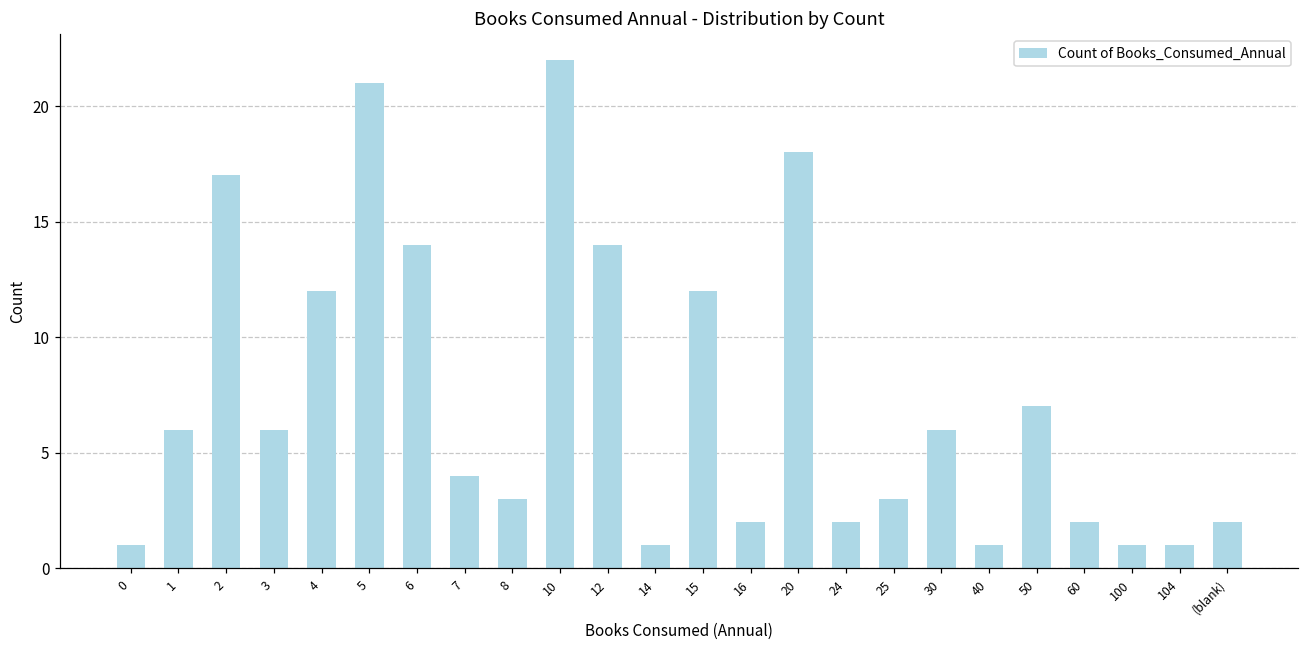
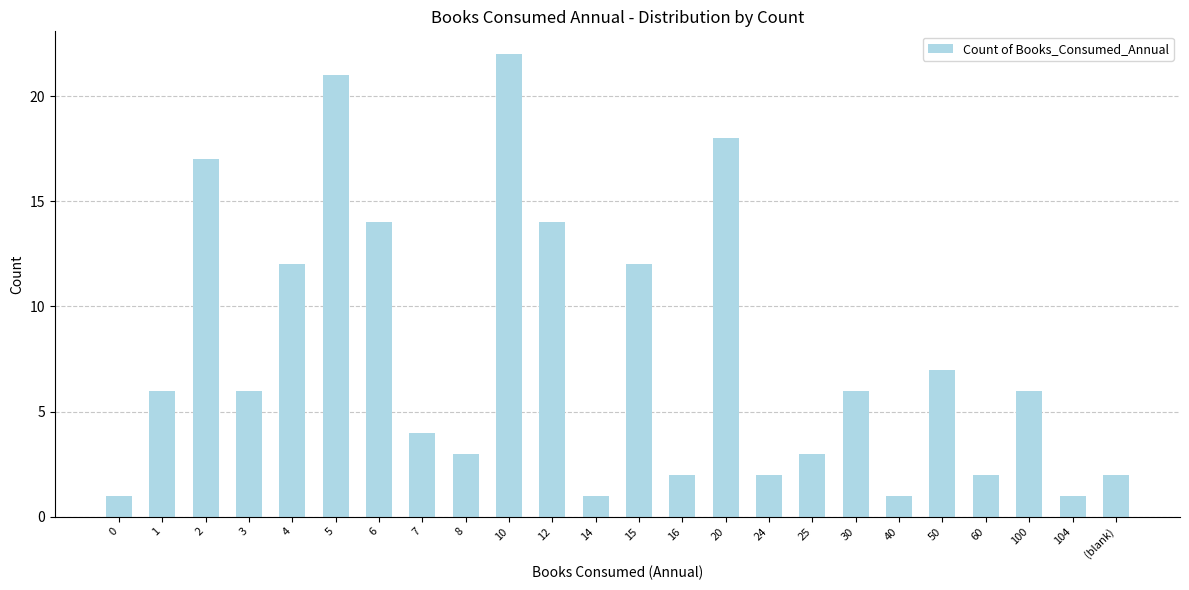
  {
    "0": 1,
    "1": 6,
    "2": 17,
    "3": 6,
    "4": 12,
    "5": 21,
    "6": 14,
    "7": 4,
    "8": 3,
    "10": 22,
    "12": 14,
    "14": 1,
    "15": 12,
    "16": 2,
    "20": 18,
    "24": 2,
    "25": 3,
    "30": 6,
    "40": 1,
    "50": 7,
    "60": 2,
-   "100": 1,
+   "100": 6,
    "104": 1,
    "(blank)": 2
  }
